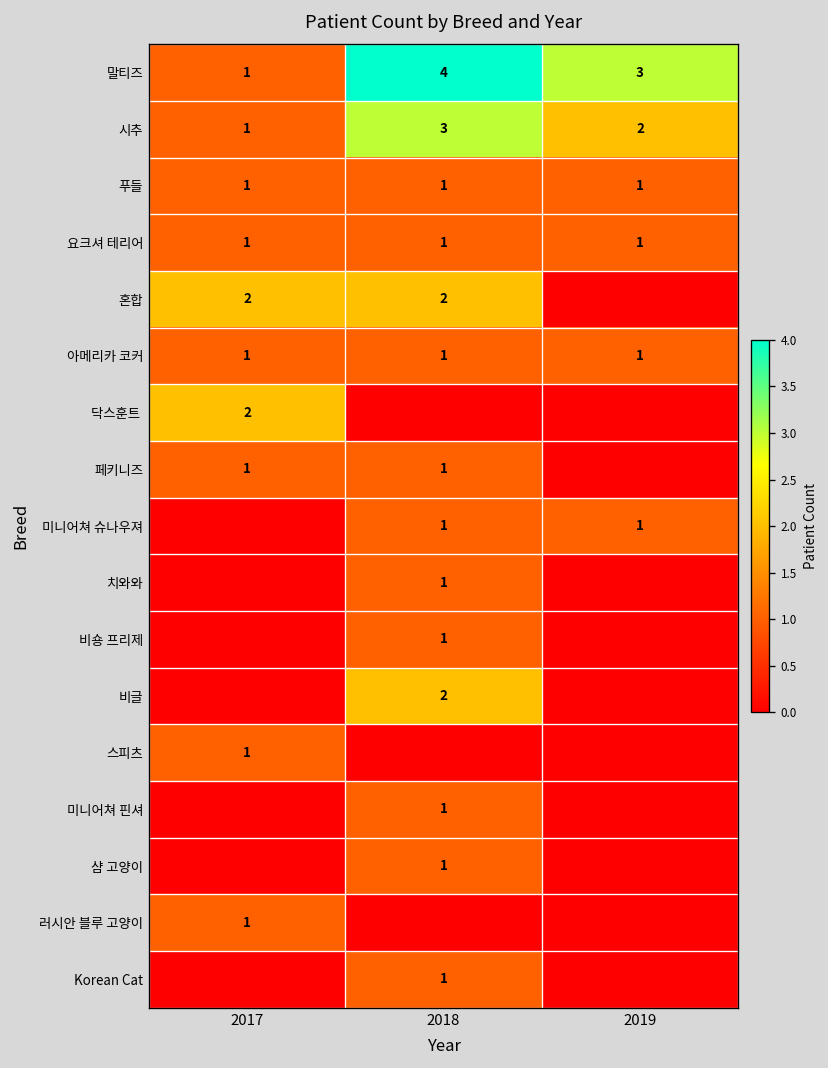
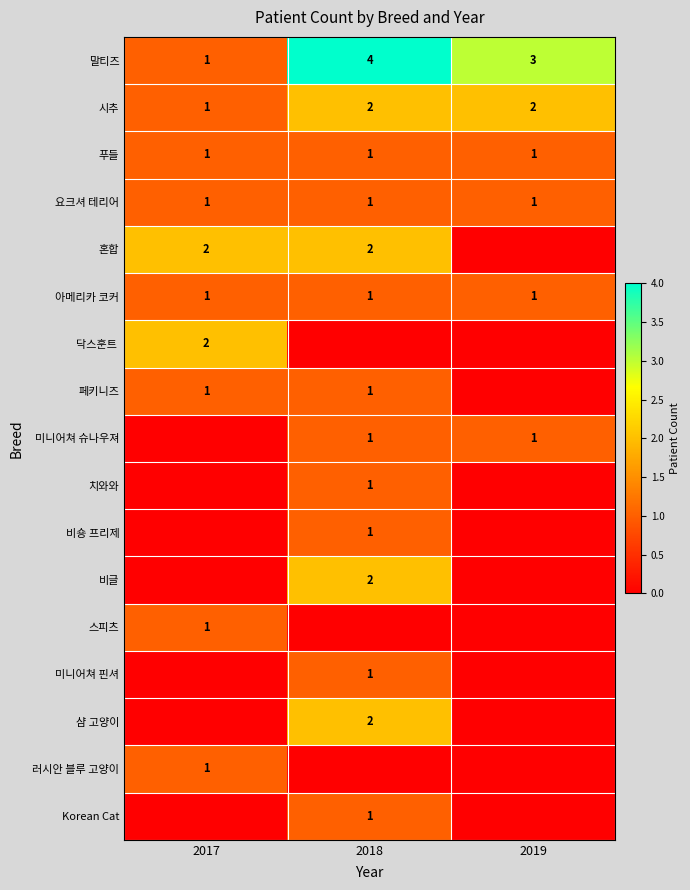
  {
    "말티즈": {
      "2017": 1,
      "2018": 4,
      "2019": 3
    },
    "시추": {
      "2017": 1,
-     "2018": 3,
+     "2018": 2,
      "2019": 2
    },
    "푸들": {
      "2017": 1,
      "2018": 1,
      "2019": 1
    },
    "요크셔 테리어": {
      "2017": 1,
      "2018": 1,
      "2019": 1
    },
    "혼합": {
      "2017": 2,
      "2018": 2
    },
    "아메리카 코커": {
      "2017": 1,
      "2018": 1,
      "2019": 1
    },
    "닥스훈트": {
      "2017": 2
    },
    "페키니즈": {
      "2017": 1,
      "2018": 1
    },
    "미니어쳐 슈나우져": {
      "2018": 1,
      "2019": 1
    },
    "치와와": {
      "2018": 1
    },
    "비숑 프리제": {
      "2018": 1
    },
    "비글": {
      "2018": 2
    },
    "스피츠": {
      "2017": 1
    },
    "미니어쳐 핀셔": {
      "2018": 1
    },
    "샴 고양이": {
-     "2018": 1
+     "2018": 2
    },
    "러시안 블루 고양이": {
      "2017": 1
    },
    "Korean Cat": {
      "2018": 1
    }
  }
